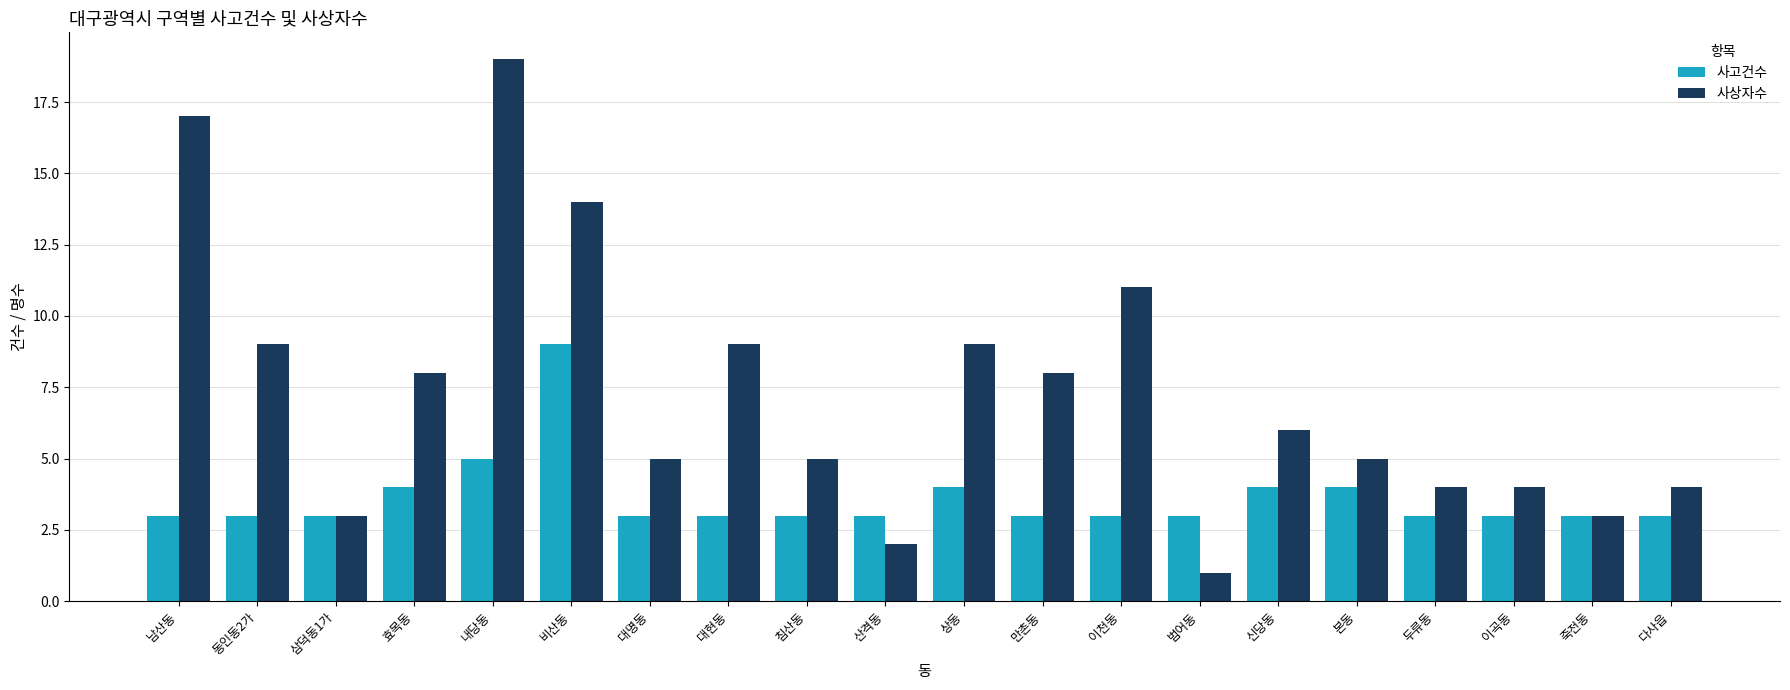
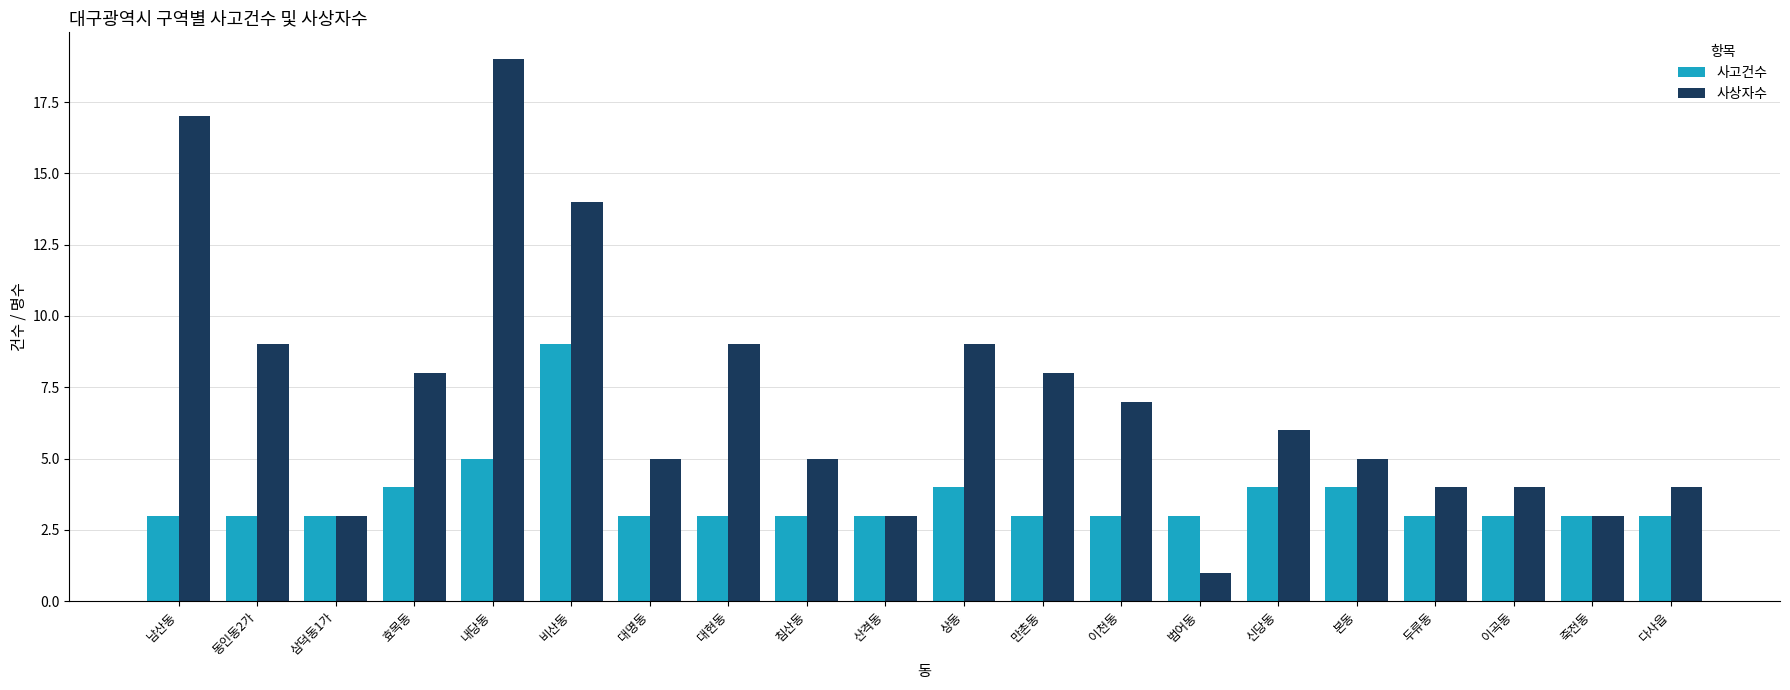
  {
    "사고건수": {
      "남산동": 3,
      "동인동2가": 3,
      "삼덕동1가": 3,
      "효목동": 4,
      "내당동": 5,
      "비산동": 9,
      "대명동": 3,
      "대현동": 3,
      "침산동": 3,
      "산격동": 3,
      "상동": 4,
      "만촌동": 3,
      "이천동": 3,
      "범어동": 3,
      "신당동": 4,
      "본동": 4,
      "두류동": 3,
      "이곡동": 3,
      "죽전동": 3,
      "다사읍": 3
    },
    "사상자수": {
      "남산동": 17,
      "동인동2가": 9,
      "삼덕동1가": 3,
      "효목동": 8,
      "내당동": 19,
      "비산동": 14,
      "대명동": 5,
      "대현동": 9,
      "침산동": 5,
-     "산격동": 2,
+     "산격동": 3,
      "상동": 9,
      "만촌동": 8,
-     "이천동": 11,
+     "이천동": 7,
      "범어동": 1,
      "신당동": 6,
      "본동": 5,
      "두류동": 4,
      "이곡동": 4,
      "죽전동": 3,
      "다사읍": 4
    }
  }
